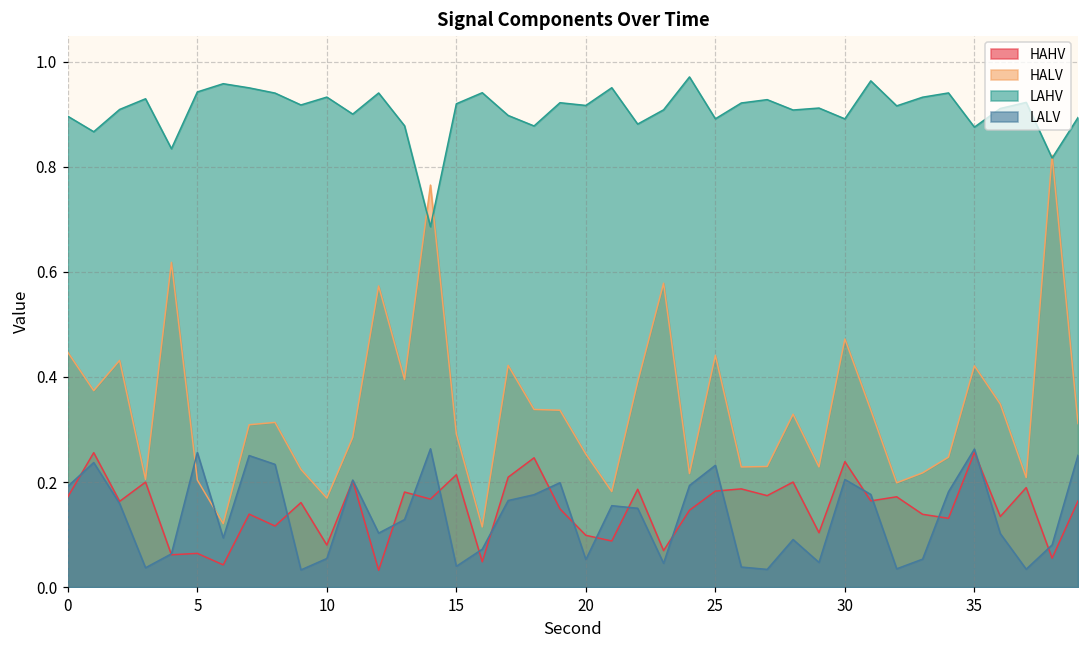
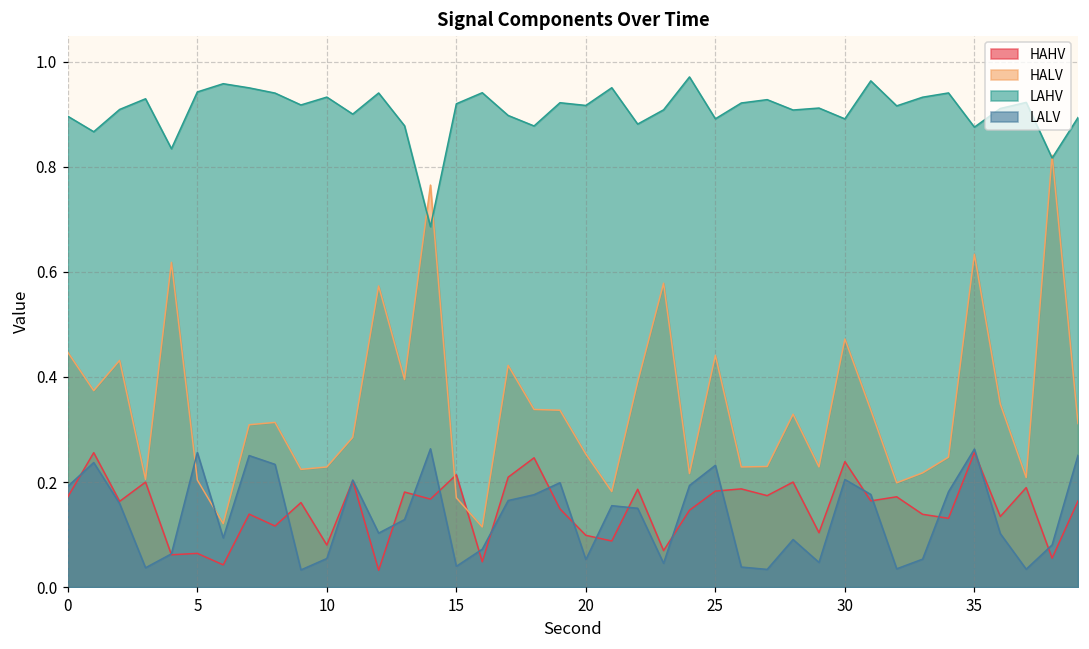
  {
    "HAHV": {
      "0": 0.17,
      "5": 0.06,
      "10": 0.08,
      "15": 0.21,
      "20": 0.10,
      "25": 0.18,
      "30": 0.24,
      "35": 0.26
    },
    "HALV": {
      "0": 0.45,
      "5": 0.20,
-     "10": 0.17,
-     "15": 0.29,
+     "10": 0.23,
+     "15": 0.17,
      "20": 0.25,
      "25": 0.44,
      "30": 0.47,
-     "35": 0.42
+     "35": 0.63
    }
  }
